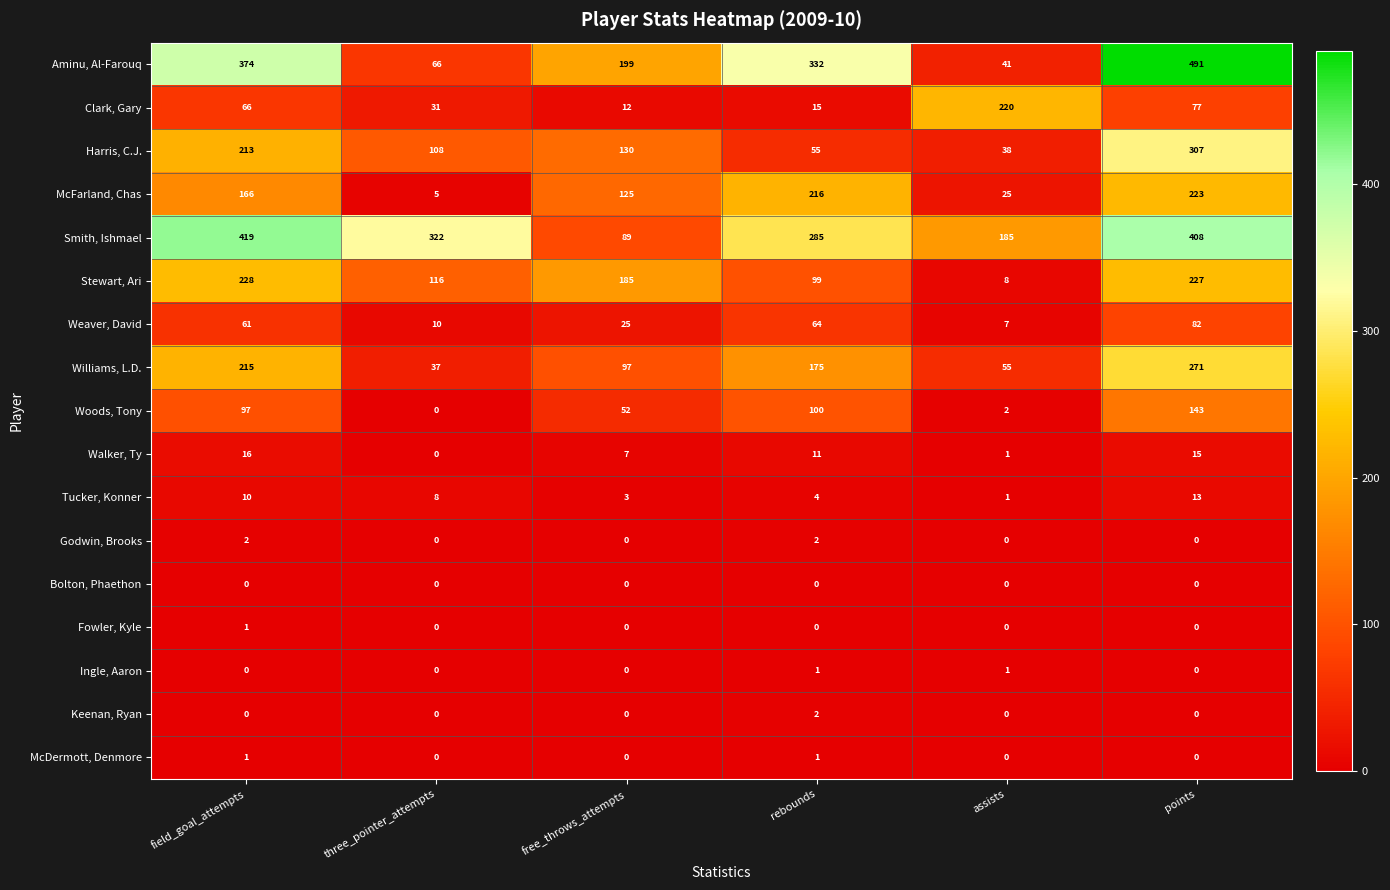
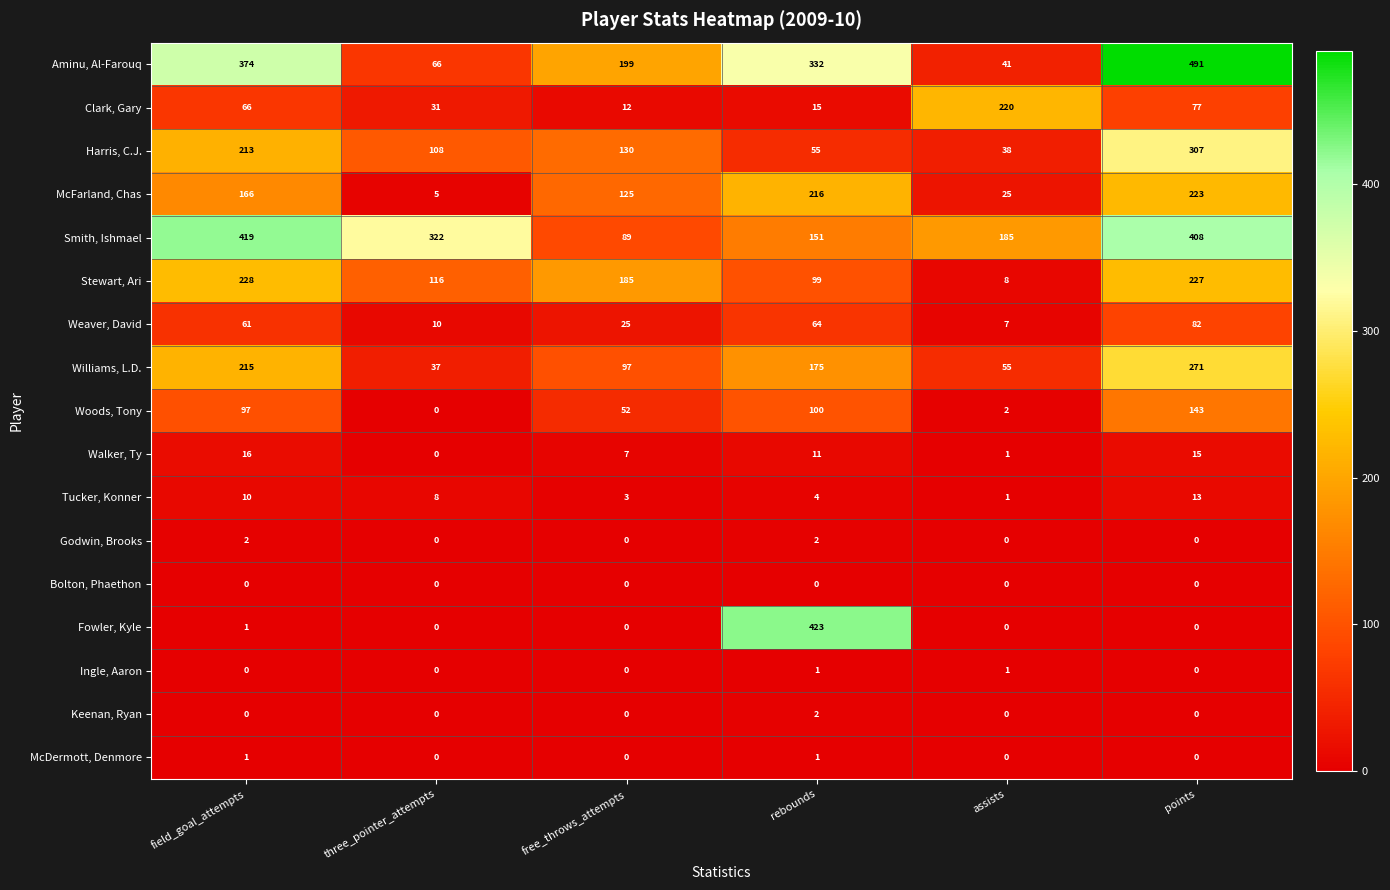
  {
    "Aminu, Al-Farouq": {
      "field_goal_attempts": 374,
      "three_pointer_attempts": 66,
      "free_throws_attempts": 199,
      "rebounds": 332,
      "assists": 41,
      "points": 491
    },
    "Clark, Gary": {
      "field_goal_attempts": 66,
      "three_pointer_attempts": 31,
      "free_throws_attempts": 12,
      "rebounds": 15,
      "assists": 220,
      "points": 77
    },
    "Harris, C.J.": {
      "field_goal_attempts": 213,
      "three_pointer_attempts": 108,
      "free_throws_attempts": 130,
      "rebounds": 55,
      "assists": 38,
      "points": 307
    },
    "McFarland, Chas": {
      "field_goal_attempts": 166,
      "three_pointer_attempts": 5,
      "free_throws_attempts": 125,
      "rebounds": 216,
      "assists": 25,
      "points": 223
    },
    "Smith, Ishmael": {
      "field_goal_attempts": 419,
      "three_pointer_attempts": 322,
      "free_throws_attempts": 89,
-     "rebounds": 285,
+     "rebounds": 151,
      "assists": 185,
      "points": 408
    },
    "Stewart, Ari": {
      "field_goal_attempts": 228,
      "three_pointer_attempts": 116,
      "free_throws_attempts": 185,
      "rebounds": 99,
      "assists": 8,
      "points": 227
    },
    "Weaver, David": {
      "field_goal_attempts": 61,
      "three_pointer_attempts": 10,
      "free_throws_attempts": 25,
      "rebounds": 64,
      "assists": 7,
      "points": 82
    },
    "Williams, L.D.": {
      "field_goal_attempts": 215,
      "three_pointer_attempts": 37,
      "free_throws_attempts": 97,
      "rebounds": 175,
      "assists": 55,
      "points": 271
    },
    "Woods, Tony": {
      "field_goal_attempts": 97,
      "three_pointer_attempts": 0,
      "free_throws_attempts": 52,
      "rebounds": 100,
      "assists": 2,
      "points": 143
    },
    "Walker, Ty": {
      "field_goal_attempts": 16,
      "three_pointer_attempts": 0,
      "free_throws_attempts": 7,
      "rebounds": 11,
      "assists": 1,
      "points": 15
    },
    "Tucker, Konner": {
      "field_goal_attempts": 10,
      "three_pointer_attempts": 8,
      "free_throws_attempts": 3,
      "rebounds": 4,
      "assists": 1,
      "points": 13
    },
    "Godwin, Brooks": {
      "field_goal_attempts": 2,
      "three_pointer_attempts": 0,
      "free_throws_attempts": 0,
      "rebounds": 2,
      "assists": 0,
      "points": 0
    },
    "Bolton, Phaethon": {
      "field_goal_attempts": 0,
      "three_pointer_attempts": 0,
      "free_throws_attempts": 0,
      "rebounds": 0,
      "assists": 0,
      "points": 0
    },
    "Fowler, Kyle": {
      "field_goal_attempts": 1,
      "three_pointer_attempts": 0,
      "free_throws_attempts": 0,
-     "rebounds": 0,
+     "rebounds": 423,
      "assists": 0,
      "points": 0
    },
    "Ingle, Aaron": {
      "field_goal_attempts": 0,
      "three_pointer_attempts": 0,
      "free_throws_attempts": 0,
      "rebounds": 1,
      "assists": 1,
      "points": 0
    },
    "Keenan, Ryan": {
      "field_goal_attempts": 0,
      "three_pointer_attempts": 0,
      "free_throws_attempts": 0,
      "rebounds": 2,
      "assists": 0,
      "points": 0
    },
    "McDermott, Denmore": {
      "field_goal_attempts": 1,
      "three_pointer_attempts": 0,
      "free_throws_attempts": 0,
      "rebounds": 1,
      "assists": 0,
      "points": 0
    }
  }
